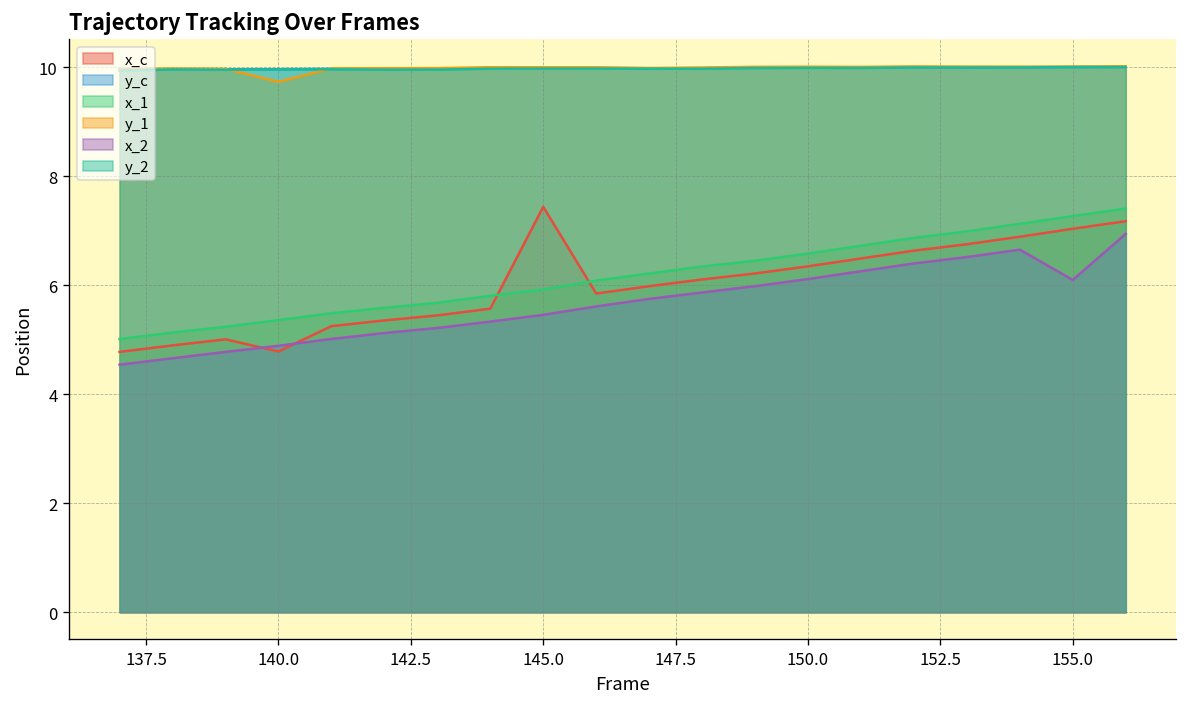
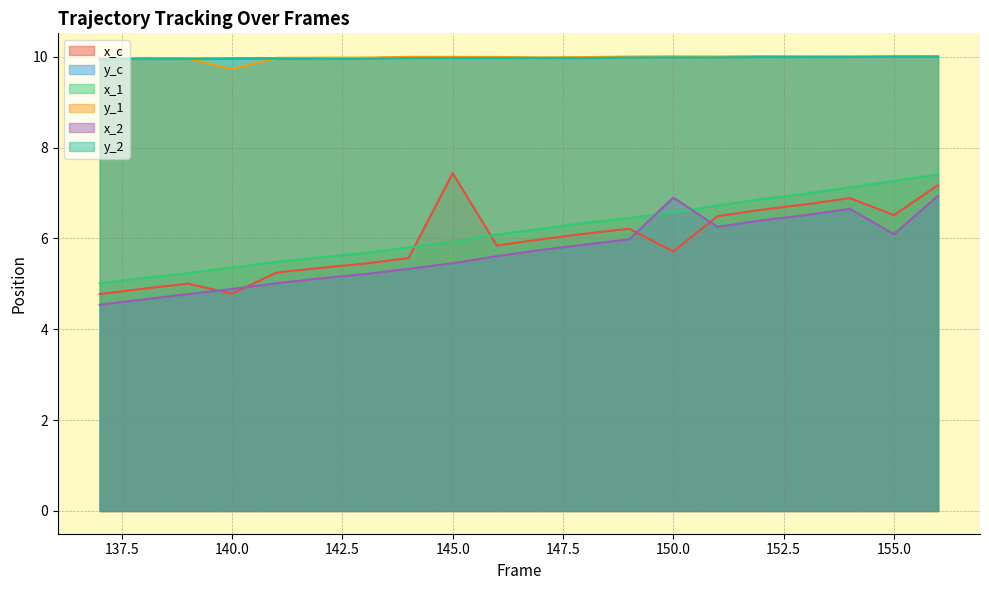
  {
    "x_c": {
      "140.0": 4.8,
      "145.0": 7.4,
-     "150.0": 6.3,
-     "155.0": 7.0
+     "150.0": 5.7,
+     "155.0": 6.5
    },
    "y_1": {
      "140.0": 9.7
    },
    "x_2": {
      "140.0": 4.9,
      "145.0": 5.5,
-     "150.0": 6.1,
+     "150.0": 6.9,
      "155.0": 6.1
    }
  }
